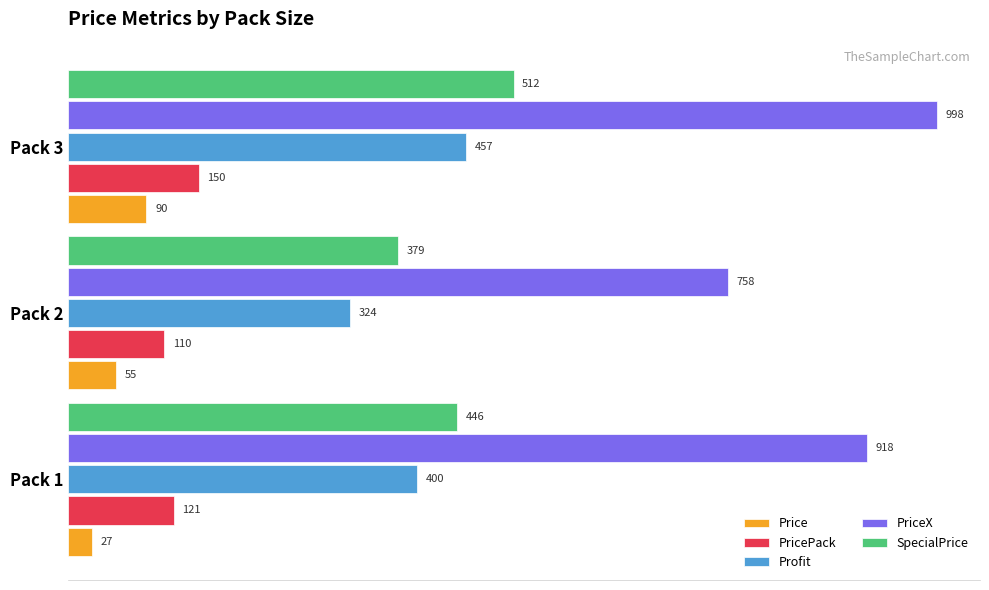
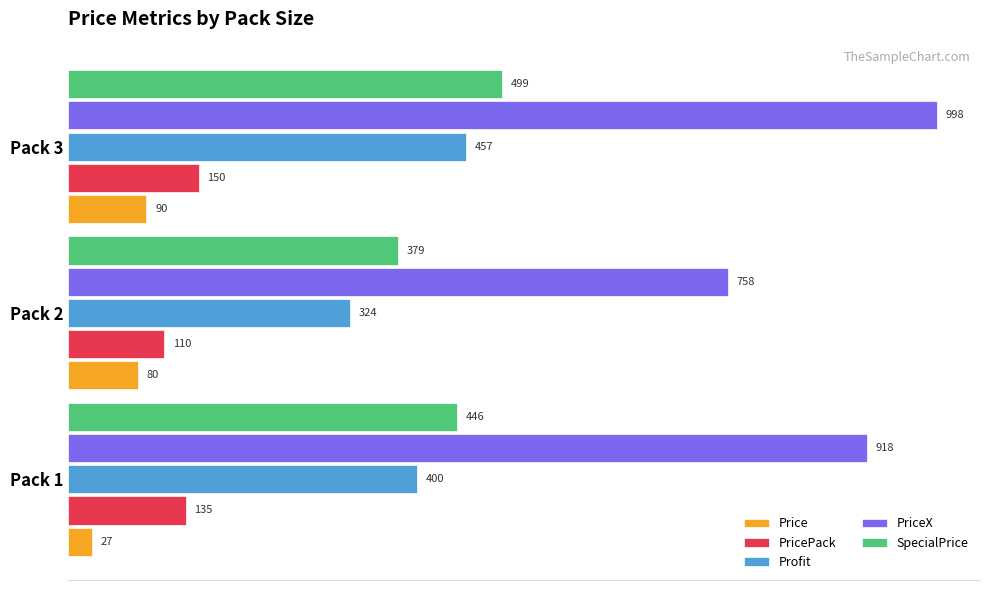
  {
    "Price": {
      "Pack 3": 90,
-     "Pack 2": 55,
+     "Pack 2": 80,
      "Pack 1": 27
    },
    "PricePack": {
      "Pack 3": 150,
      "Pack 2": 110,
-     "Pack 1": 121
+     "Pack 1": 135
    },
    "Profit": {
      "Pack 3": 457,
      "Pack 2": 324,
      "Pack 1": 400
    },
    "PriceX": {
      "Pack 3": 998,
      "Pack 2": 758,
      "Pack 1": 918
    },
    "SpecialPrice": {
-     "Pack 3": 512,
+     "Pack 3": 499,
      "Pack 2": 379,
      "Pack 1": 446
    }
  }
